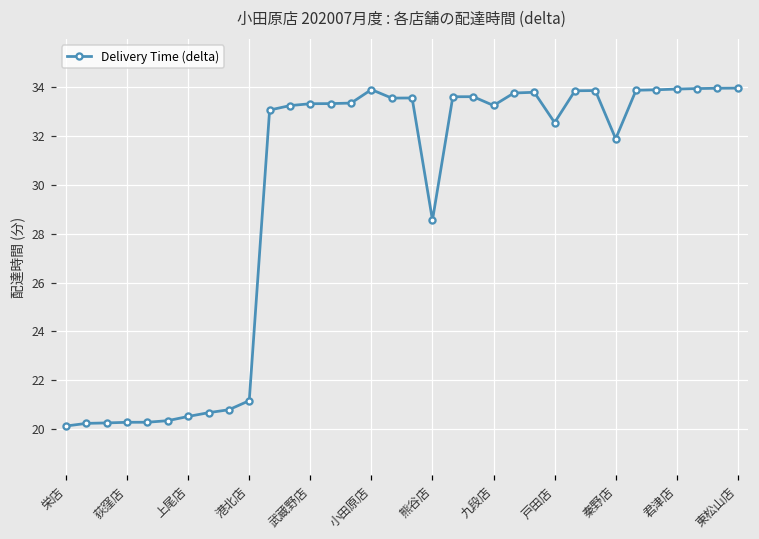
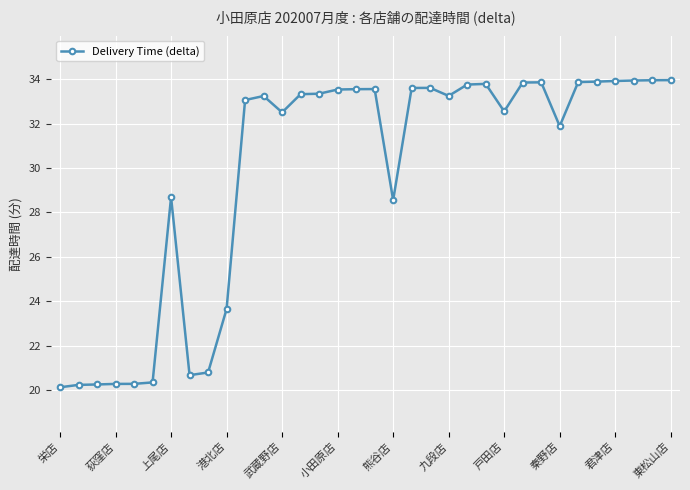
  {
    "栄店": 20.1,
    "荻窪店": 20.3,
-   "上尾店": 20.5,
-   "港北店": 21.2,
-   "武蔵野店": 33.3,
-   "小田原店": 33.9,
+   "上尾店": 28.7,
+   "港北店": 23.7,
+   "武蔵野店": 32.5,
+   "小田原店": 33.5,
    "熊谷店": 28.6,
    "九段店": 33.2,
    "戸田店": 32.5,
    "秦野店": 31.9,
    "君津店": 33.9,
    "東松山店": 34.0
  }
